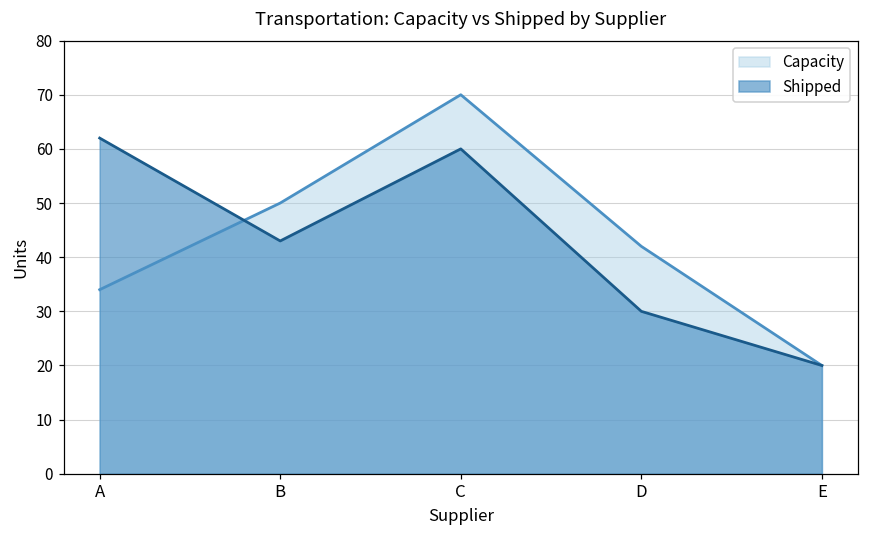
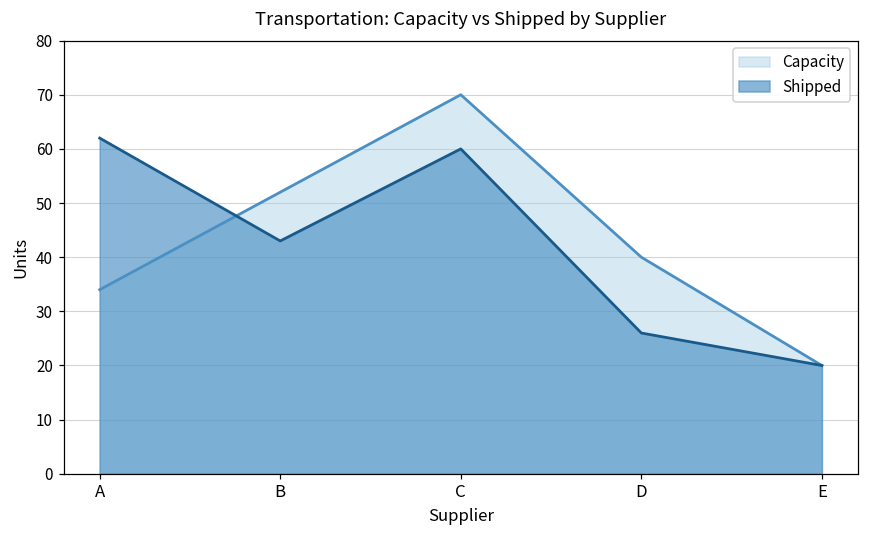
  {
    "Capacity": {
      "A": 34,
-     "B": 50,
+     "B": 52,
      "C": 70,
-     "D": 42
+     "D": 40
    },
    "Shipped": {
      "A": 62,
      "B": 43,
      "C": 60,
-     "D": 30
+     "D": 26
    }
  }
